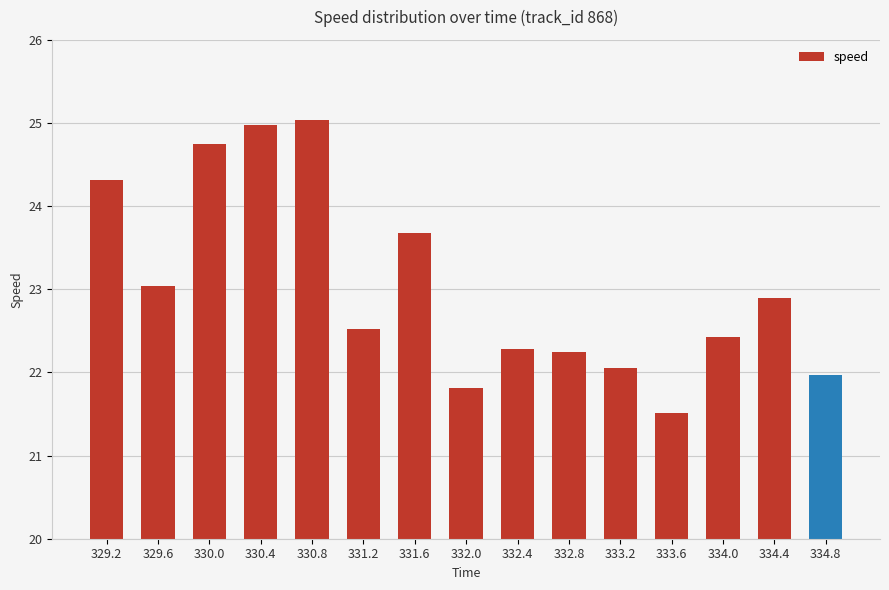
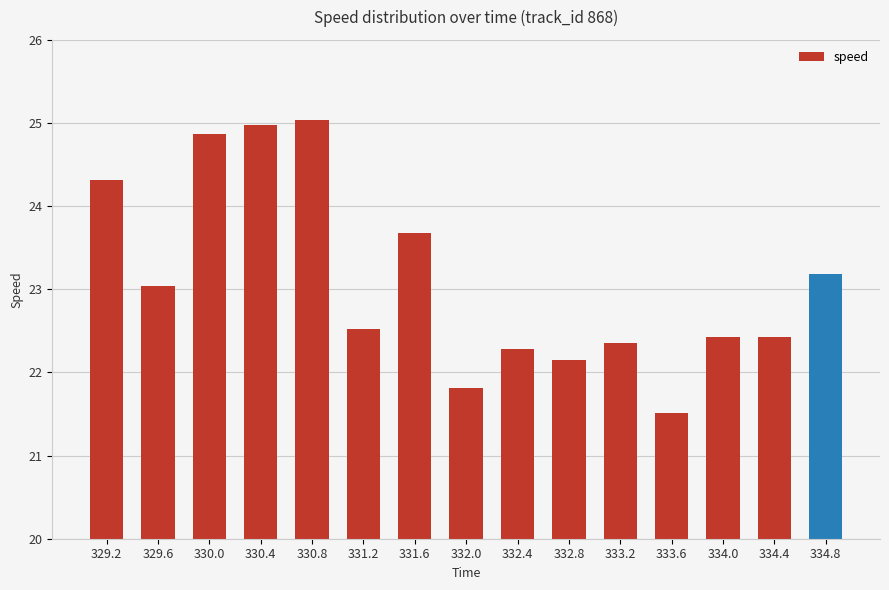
  {
    "329.2": 24.3,
    "329.6": 23.0,
-   "330.0": 24.8,
+   "330.0": 24.9,
    "330.4": 25.0,
    "330.8": 25.0,
    "331.2": 22.5,
    "331.6": 23.7,
    "332.0": 21.8,
    "332.4": 22.3,
-   "332.8": 22.3,
-   "333.2": 22.1,
+   "332.8": 22.1,
+   "333.2": 22.4,
    "333.6": 21.5,
    "334.0": 22.4,
-   "334.4": 22.9,
-   "334.8": 22.0
+   "334.4": 22.4,
+   "334.8": 23.2
  }
